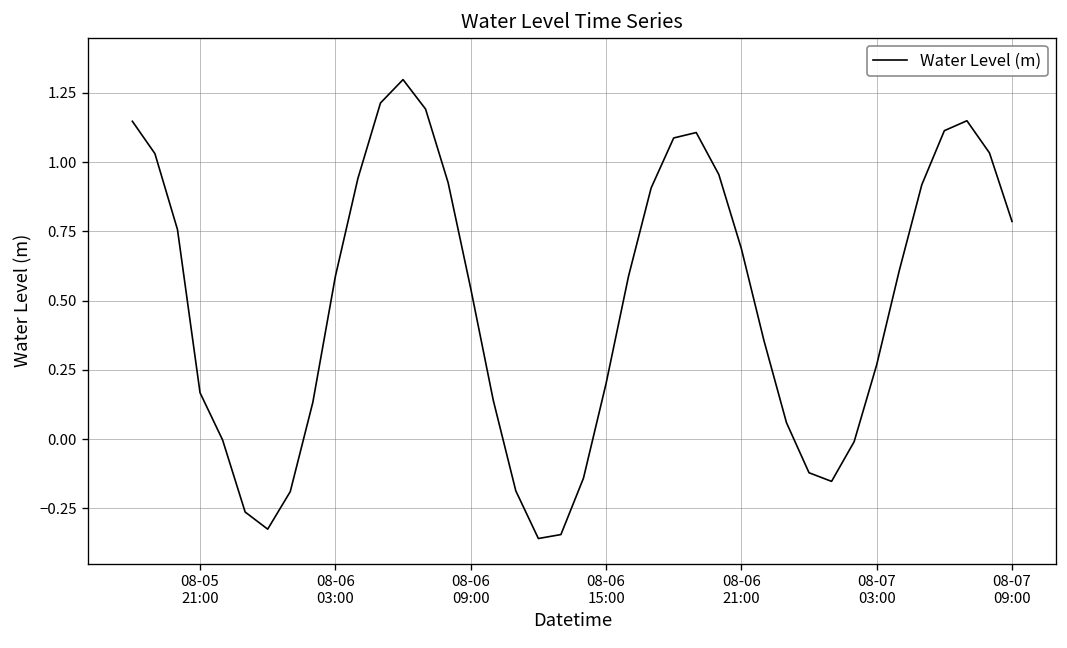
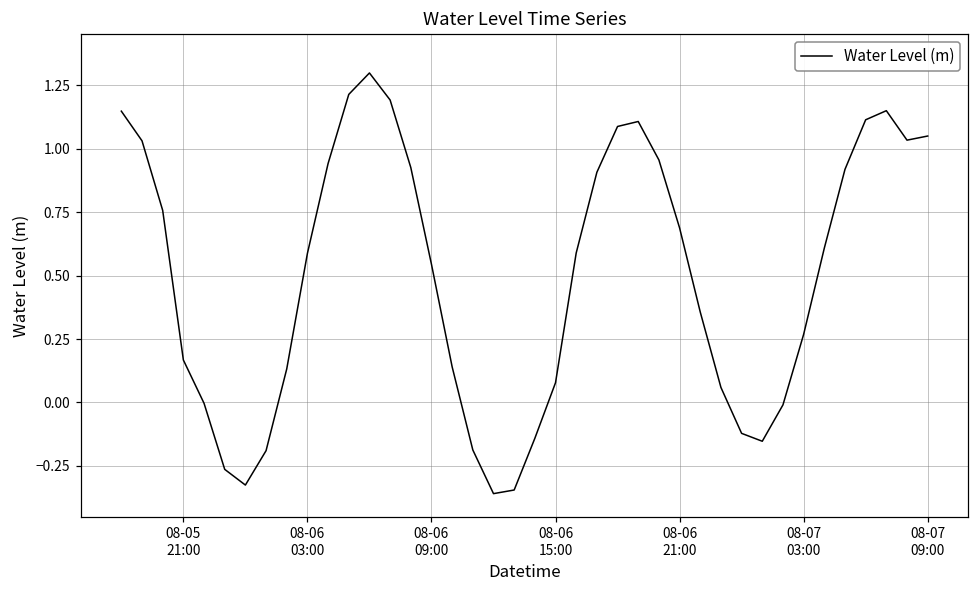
  {
    "08-05 21:00": 0.17,
    "08-06 03:00": 0.59,
    "08-06 09:00": 0.54,
-   "08-06 15:00": 0.20,
+   "08-06 15:00": 0.08,
    "08-06 21:00": 0.69,
    "08-07 03:00": 0.27,
-   "08-07 09:00": 0.79
+   "08-07 09:00": 1.05
  }
